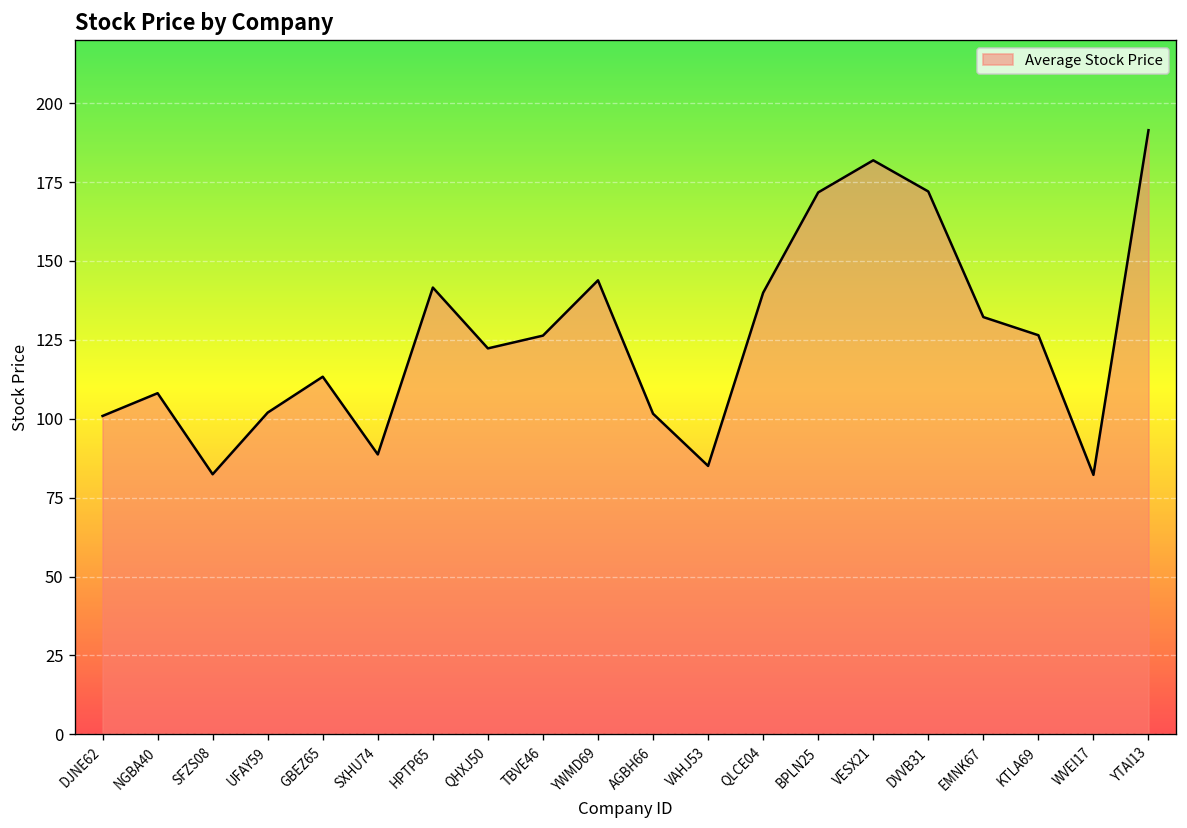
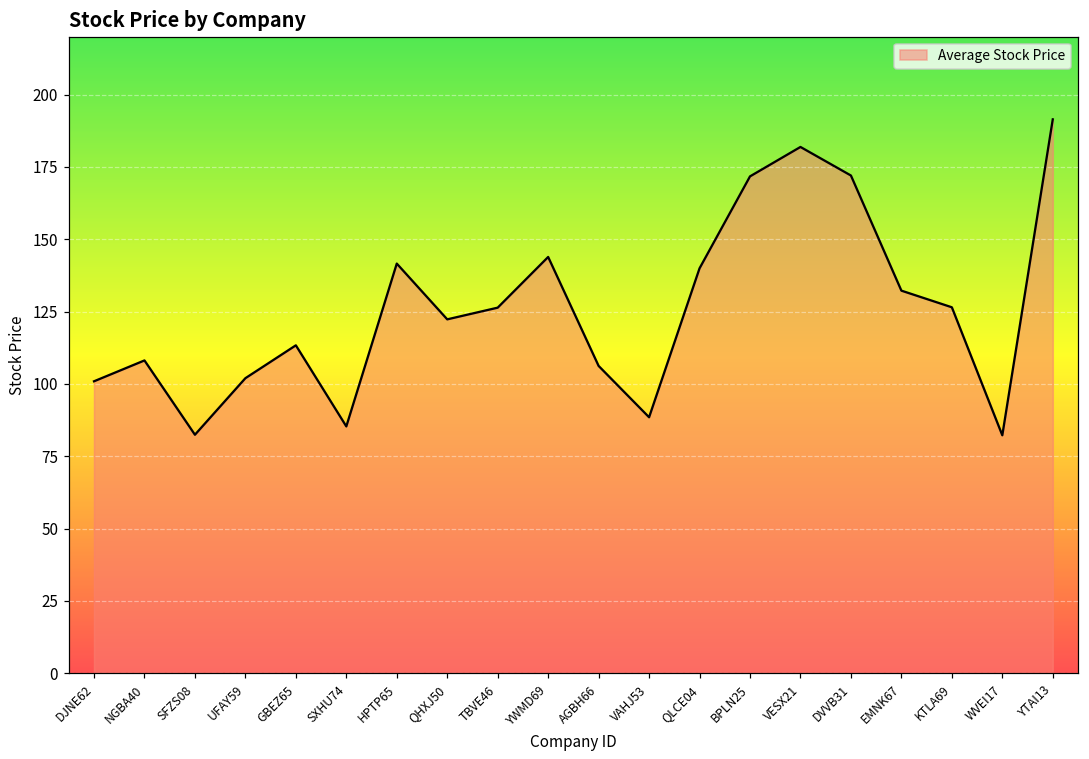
  {
    "DJNE62": 101,
    "NGBA40": 108,
    "SFZS08": 82,
    "UFAY59": 102,
    "GBEZ65": 113,
-   "SXHU74": 89,
+   "SXHU74": 85,
    "HPTP65": 142,
    "QHXJ50": 122,
    "TBVE46": 126,
    "YWMD69": 144,
-   "AGBH66": 102,
-   "VAHJ53": 85,
+   "AGBH66": 106,
+   "VAHJ53": 88,
    "QLCE04": 140,
    "BPLN25": 172,
    "VESX21": 182,
    "DVVB31": 172,
    "EMNK67": 132,
    "KTLA69": 126,
    "WVEI17": 82,
    "YTAI13": 191
  }
